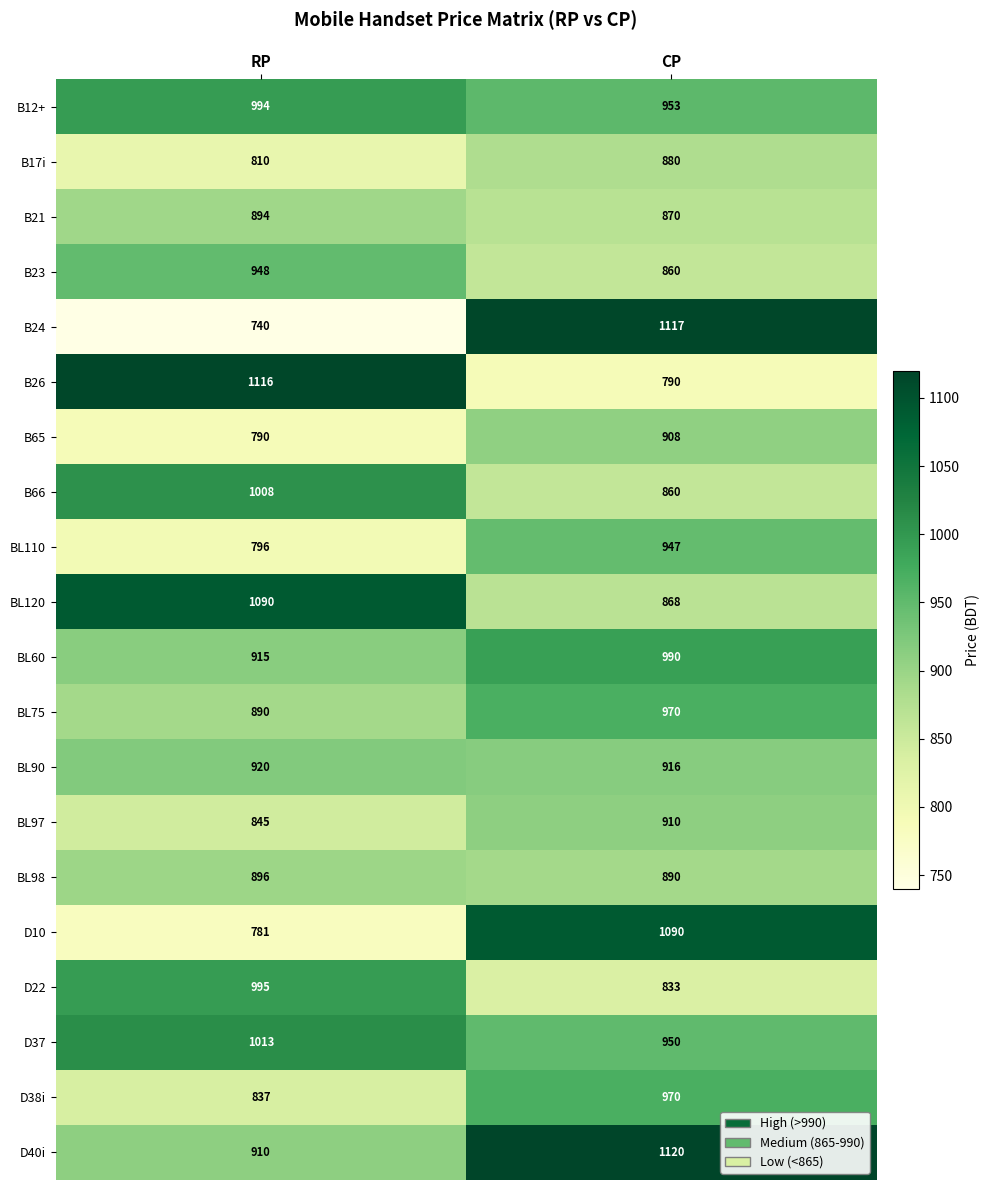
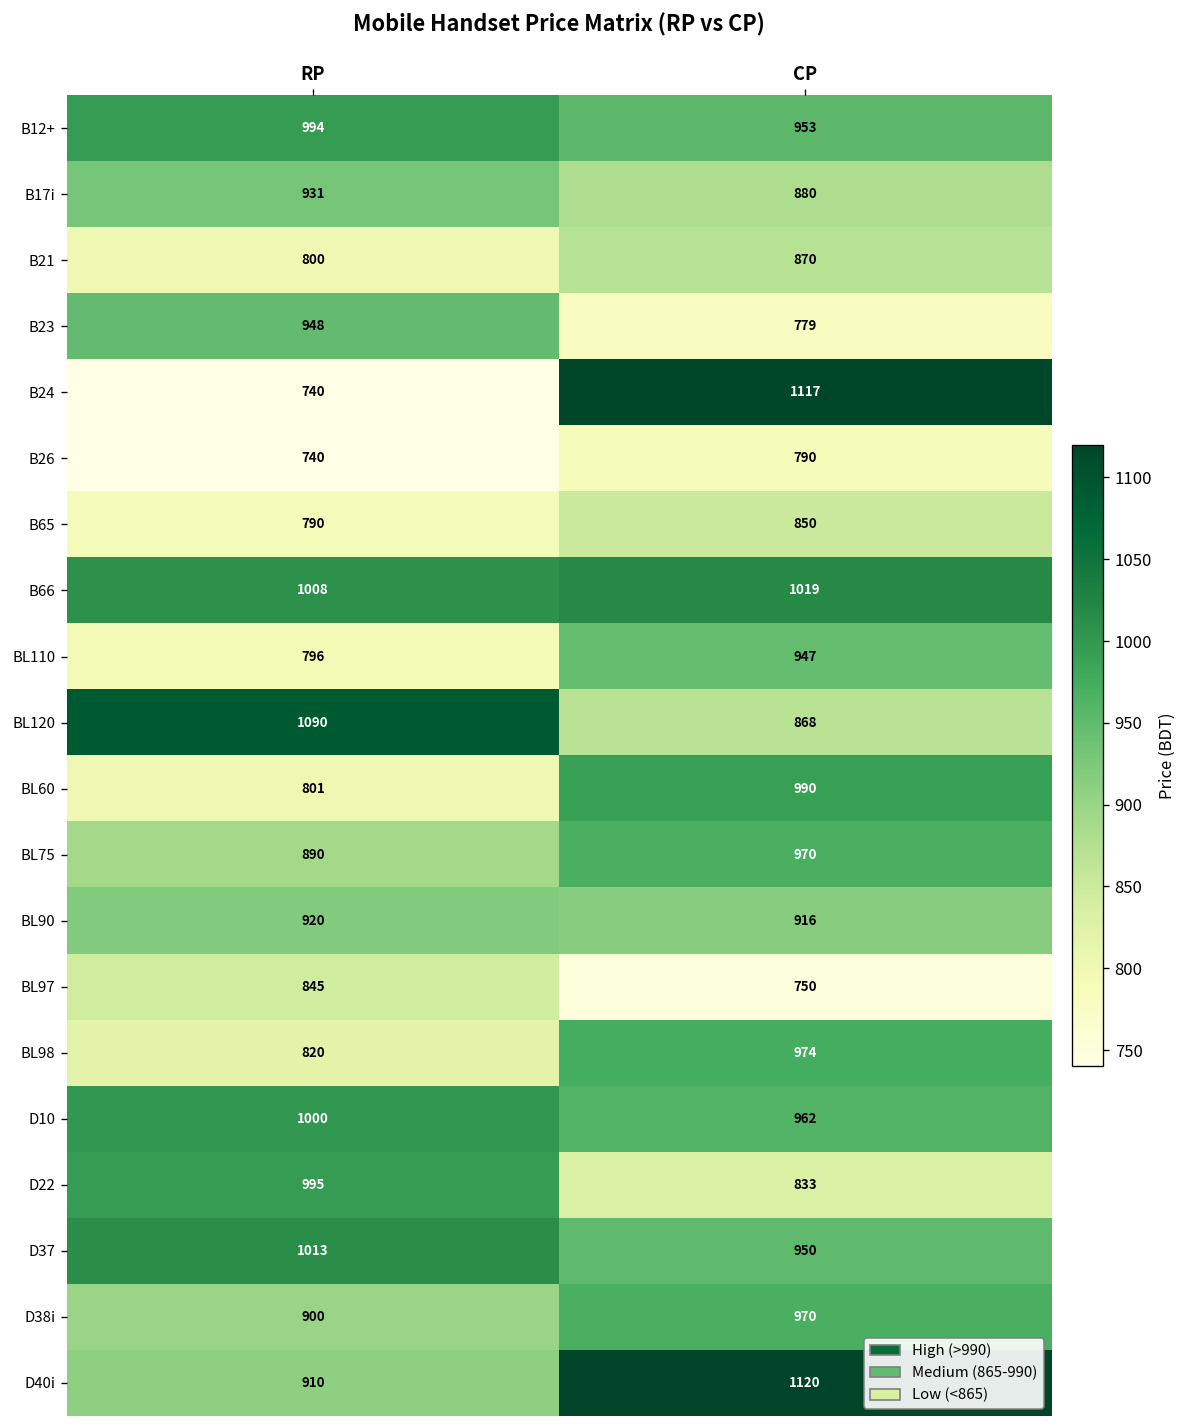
  {
    "B12+": {
      "RP": 994,
      "CP": 953
    },
    "B17i": {
-     "RP": 810,
+     "RP": 931,
      "CP": 880
    },
    "B21": {
-     "RP": 894,
+     "RP": 800,
      "CP": 870
    },
    "B23": {
      "RP": 948,
-     "CP": 860
+     "CP": 779
    },
    "B24": {
      "RP": 740,
      "CP": 1117
    },
    "B26": {
-     "RP": 1116,
+     "RP": 740,
      "CP": 790
    },
    "B65": {
      "RP": 790,
-     "CP": 908
+     "CP": 850
    },
    "B66": {
      "RP": 1008,
-     "CP": 860
+     "CP": 1019
    },
    "BL110": {
      "RP": 796,
      "CP": 947
    },
    "BL120": {
      "RP": 1090,
      "CP": 868
    },
    "BL60": {
-     "RP": 915,
+     "RP": 801,
      "CP": 990
    },
    "BL75": {
      "RP": 890,
      "CP": 970
    },
    "BL90": {
      "RP": 920,
      "CP": 916
    },
    "BL97": {
      "RP": 845,
-     "CP": 910
+     "CP": 750
    },
    "BL98": {
-     "RP": 896,
-     "CP": 890
+     "RP": 820,
+     "CP": 974
    },
    "D10": {
-     "RP": 781,
-     "CP": 1090
+     "RP": 1000,
+     "CP": 962
    },
    "D22": {
      "RP": 995,
      "CP": 833
    },
    "D37": {
      "RP": 1013,
      "CP": 950
    },
    "D38i": {
-     "RP": 837,
+     "RP": 900,
      "CP": 970
    },
    "D40i": {
      "RP": 910,
      "CP": 1120
    }
  }
